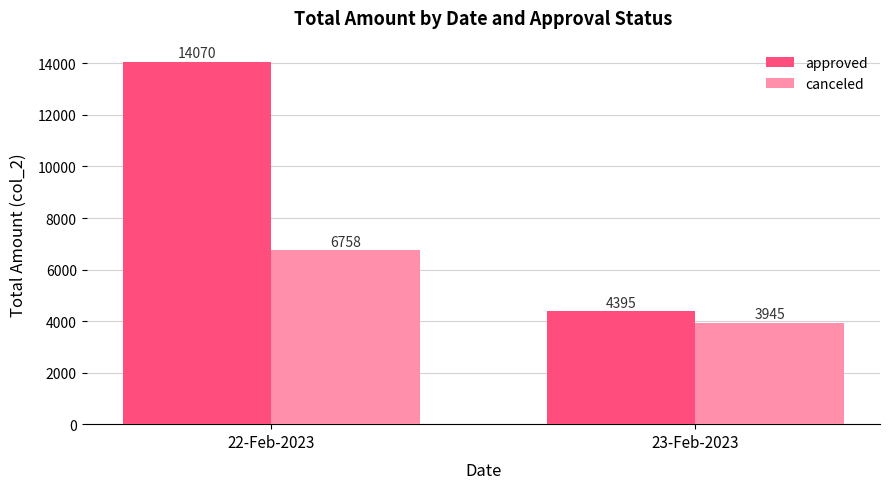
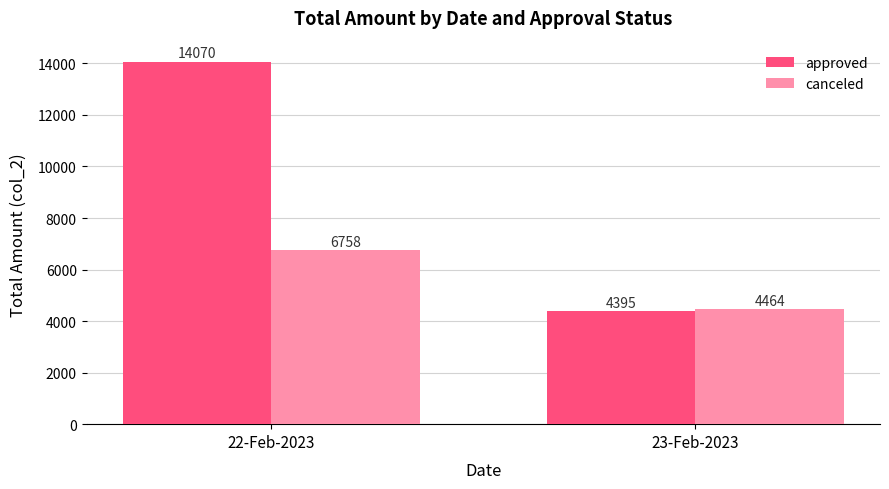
  {
    "approved": {
      "22-Feb-2023": 14070,
      "23-Feb-2023": 4395
    },
    "canceled": {
      "22-Feb-2023": 6758,
-     "23-Feb-2023": 3945
+     "23-Feb-2023": 4464
    }
  }
